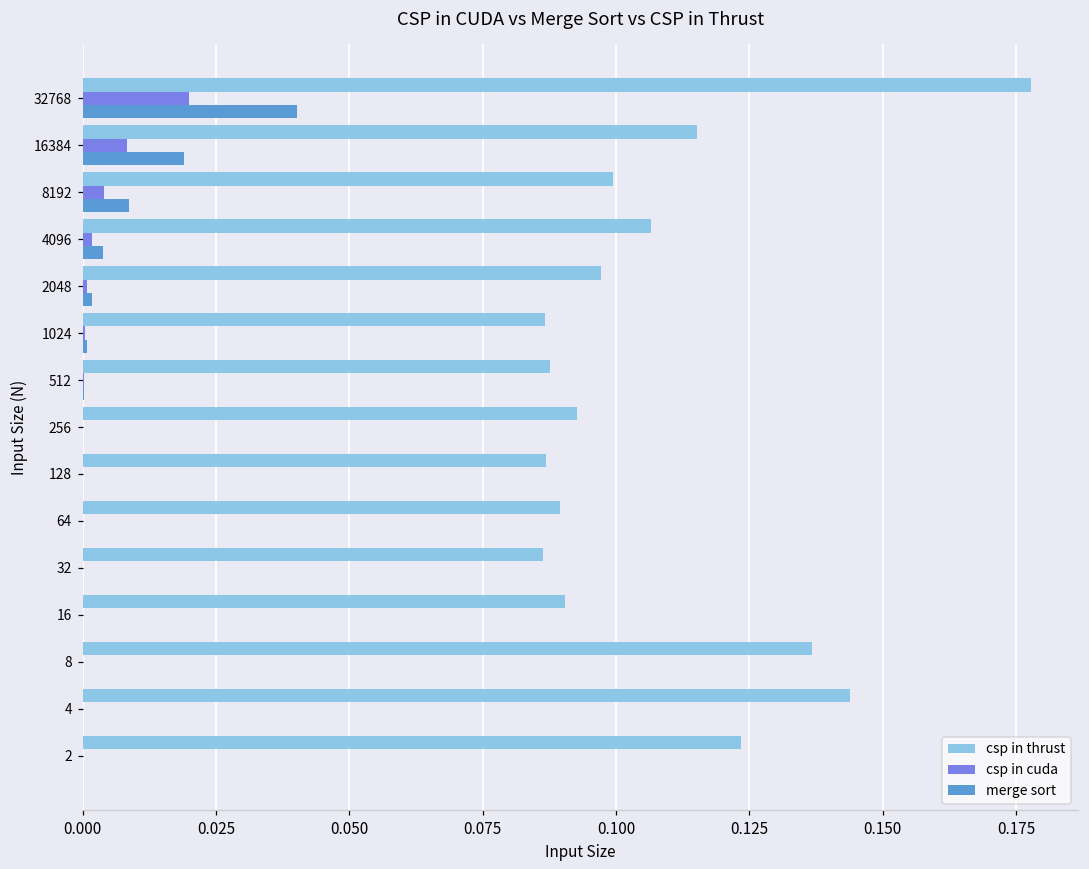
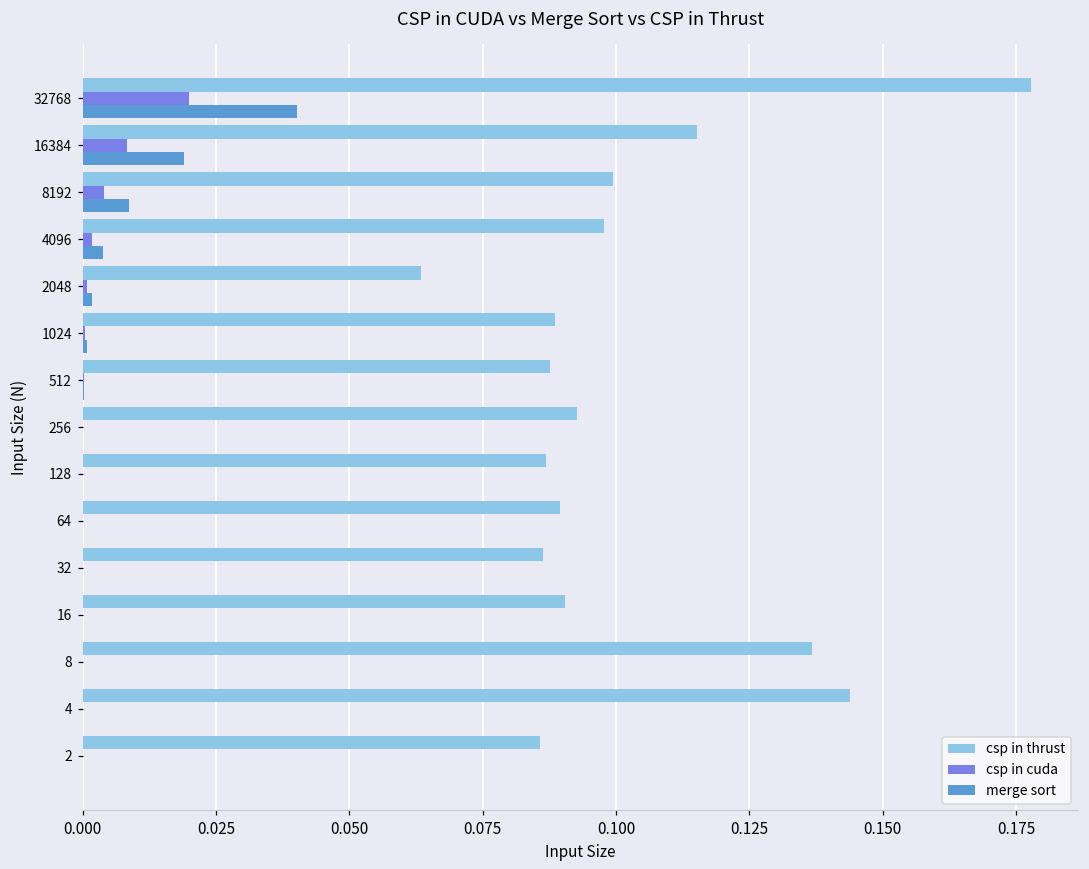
  {
    "csp in thrust": {
      "32768": 0.178,
      "16384": 0.115,
      "8192": 0.099,
-     "4096": 0.106,
-     "2048": 0.097,
-     "1024": 0.087,
+     "4096": 0.098,
+     "2048": 0.063,
+     "1024": 0.089,
      "512": 0.088,
      "256": 0.093,
      "128": 0.087,
      "64": 0.090,
      "32": 0.086,
      "16": 0.090,
      "8": 0.137,
      "4": 0.144,
-     "2": 0.123
+     "2": 0.086
    }
  }
